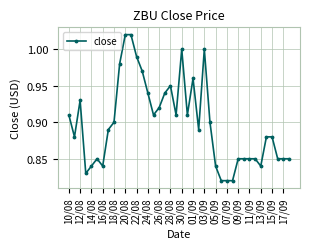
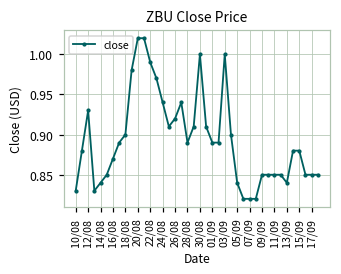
  {
-   "10/08": 0.91,
+   "10/08": 0.83,
    "12/08": 0.93,
    "14/08": 0.84,
-   "16/08": 0.84,
+   "16/08": 0.87,
    "18/08": 0.90,
    "20/08": 1.02,
    "22/08": 0.99,
    "24/08": 0.94,
    "26/08": 0.92,
-   "28/08": 0.95,
+   "28/08": 0.89,
    "30/08": 1.00,
-   "01/09": 0.96,
+   "01/09": 0.89,
    "03/09": 1.00,
    "05/09": 0.84,
    "07/09": 0.82,
    "09/09": 0.85,
    "11/09": 0.85,
    "13/09": 0.84,
    "15/09": 0.88,
    "17/09": 0.85
  }
